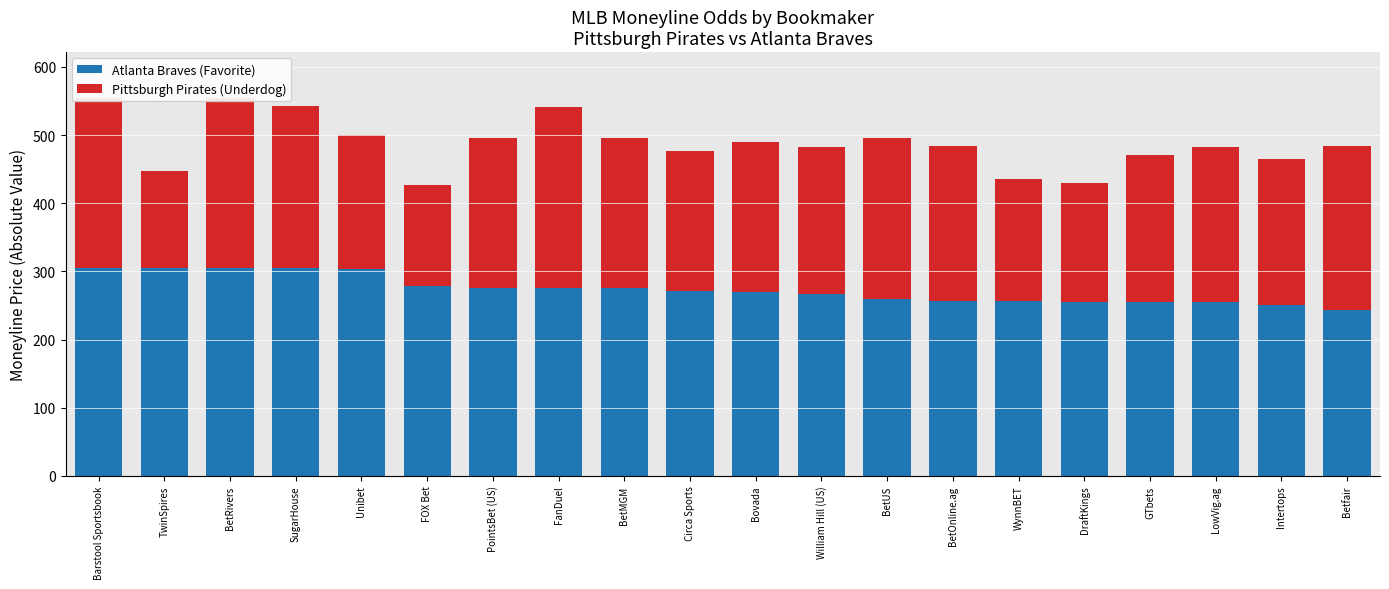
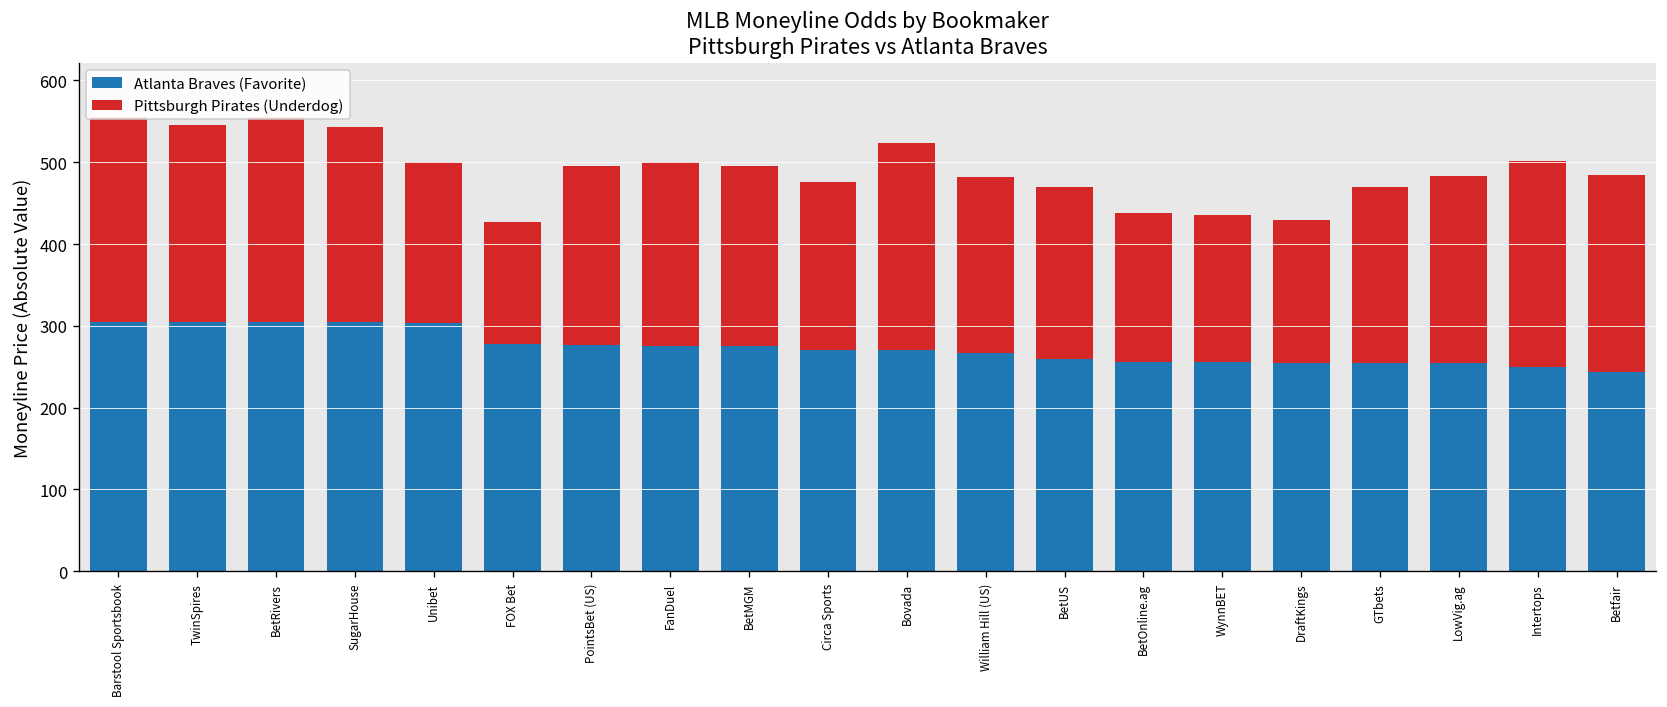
  {
    "Atlanta Braves (Favorite)": {
      "Barstool Sportsbook": 310,
      "TwinSpires": 310,
      "BetRivers": 310,
      "SugarHouse": 310,
      "Unibet": 300,
      "FOX Bet": 280,
      "PointsBet (US)": 280,
      "FanDuel": 280,
      "BetMGM": 280,
      "Circa Sports": 270,
      "Bovada": 270,
      "William Hill (US)": 270,
      "BetUS": 260,
      "BetOnline.ag": 260,
      "WynnBET": 260,
      "DraftKings": 260,
      "GTbets": 260,
      "LowVig.ag": 260,
      "Intertops": 250,
      "Betfair": 240
    },
    "Pittsburgh Pirates (Underdog)": {
-     "TwinSpires": 140,
+     "TwinSpires": 240,
      "SugarHouse": 240,
      "Unibet": 200,
      "FOX Bet": 150,
      "PointsBet (US)": 220,
-     "FanDuel": 270,
+     "FanDuel": 230,
      "BetMGM": 220,
      "Circa Sports": 210,
-     "Bovada": 220,
+     "Bovada": 250,
      "William Hill (US)": 220,
-     "BetUS": 240,
-     "BetOnline.ag": 230,
+     "BetUS": 210,
+     "BetOnline.ag": 180,
      "WynnBET": 180,
      "DraftKings": 170,
      "GTbets": 220,
      "LowVig.ag": 230,
-     "Intertops": 220,
+     "Intertops": 250,
      "Betfair": 240
    }
  }
